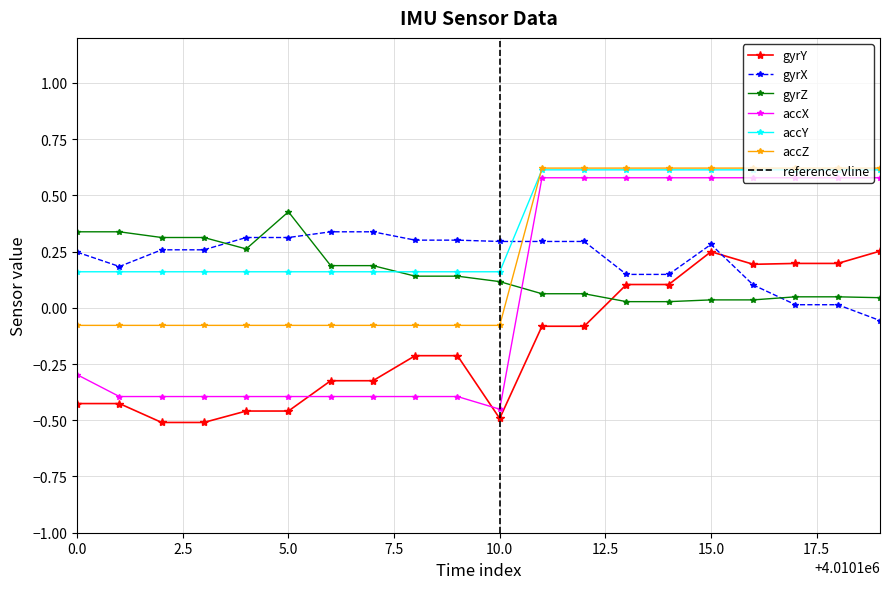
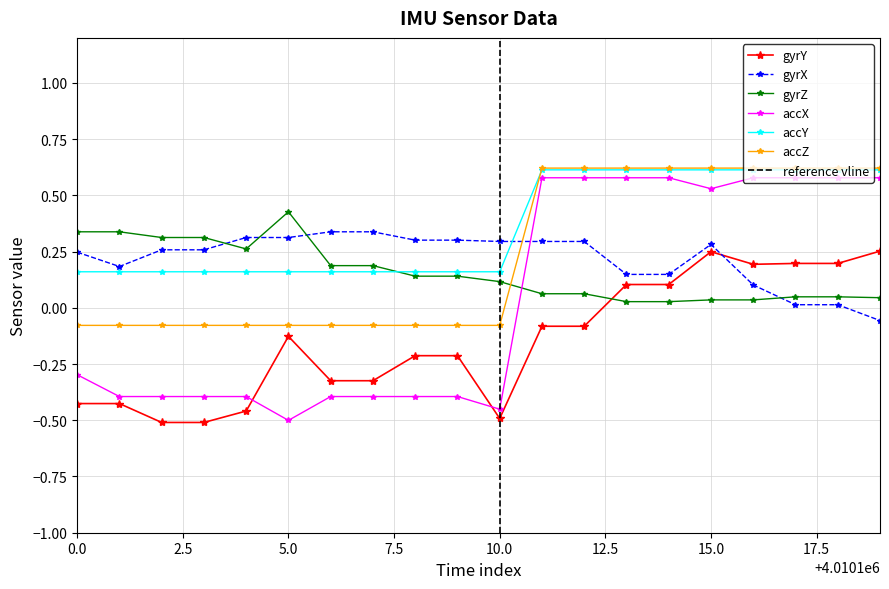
  {
    "gyrY": {
      "0.0": -0.43,
-     "5.0": -0.46,
+     "5.0": -0.13,
      "10.0": -0.49,
      "15.0": 0.25
    },
    "gyrX": {
      "0.0": 0.25,
      "5.0": 0.31,
      "10.0": 0.29,
      "15.0": 0.28
    },
    "gyrZ": {
      "0.0": 0.34,
      "5.0": 0.43,
      "10.0": 0.12,
      "15.0": 0.04
    },
    "accX": {
      "0.0": -0.30,
-     "5.0": -0.39,
+     "5.0": -0.50,
      "10.0": -0.45,
-     "15.0": 0.58
+     "15.0": 0.53
    },
    "accY": {
      "0.0": 0.16,
      "5.0": 0.16,
      "10.0": 0.16
    },
    "accZ": {
      "0.0": -0.08,
      "5.0": -0.08,
      "10.0": -0.08
    }
  }
